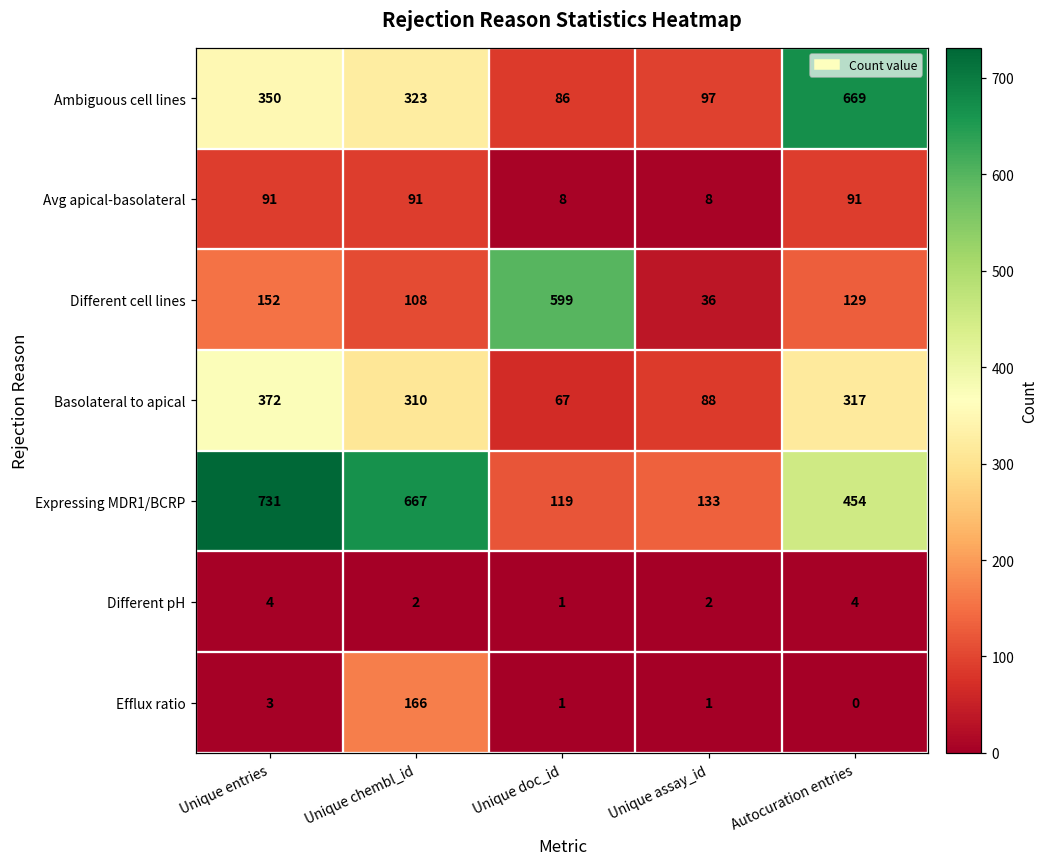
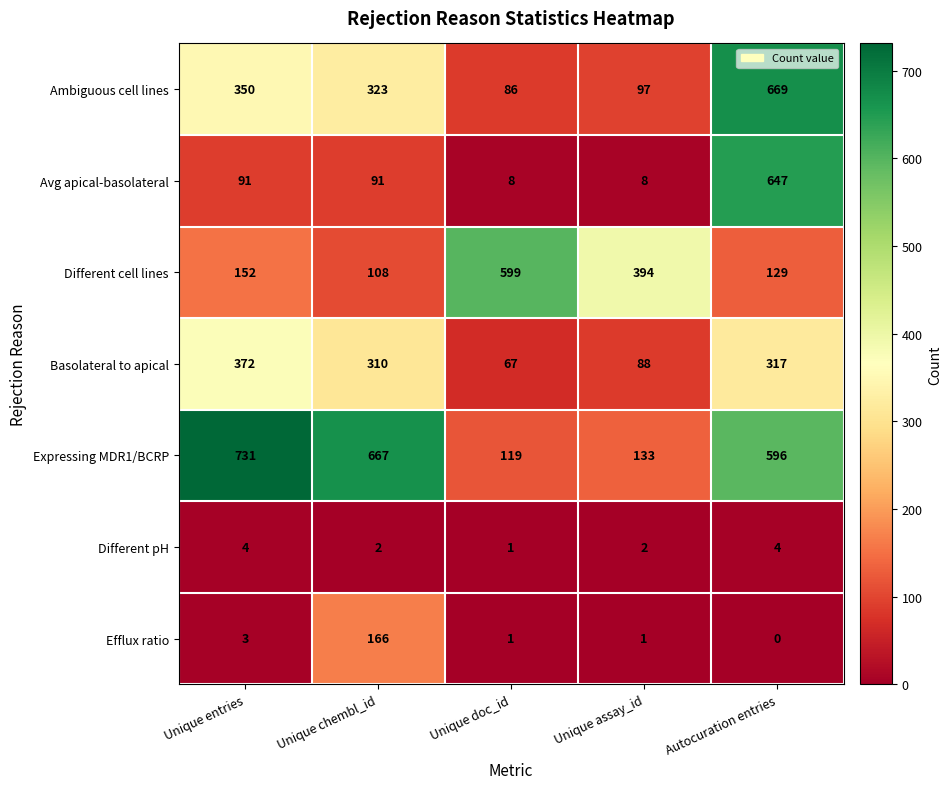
  {
    "Ambiguous cell lines": {
      "Unique entries": 350,
      "Unique chembl_id": 323,
      "Unique doc_id": 86,
      "Unique assay_id": 97,
      "Autocuration entries": 669
    },
    "Avg apical-basolateral": {
      "Unique entries": 91,
      "Unique chembl_id": 91,
      "Unique doc_id": 8,
      "Unique assay_id": 8,
-     "Autocuration entries": 91
+     "Autocuration entries": 647
    },
    "Different cell lines": {
      "Unique entries": 152,
      "Unique chembl_id": 108,
      "Unique doc_id": 599,
-     "Unique assay_id": 36,
+     "Unique assay_id": 394,
      "Autocuration entries": 129
    },
    "Basolateral to apical": {
      "Unique entries": 372,
      "Unique chembl_id": 310,
      "Unique doc_id": 67,
      "Unique assay_id": 88,
      "Autocuration entries": 317
    },
    "Expressing MDR1/BCRP": {
      "Unique entries": 731,
      "Unique chembl_id": 667,
      "Unique doc_id": 119,
      "Unique assay_id": 133,
-     "Autocuration entries": 454
+     "Autocuration entries": 596
    },
    "Different pH": {
      "Unique entries": 4,
      "Unique chembl_id": 2,
      "Unique doc_id": 1,
      "Unique assay_id": 2,
      "Autocuration entries": 4
    },
    "Efflux ratio": {
      "Unique entries": 3,
      "Unique chembl_id": 166,
      "Unique doc_id": 1,
      "Unique assay_id": 1,
      "Autocuration entries": 0
    }
  }
